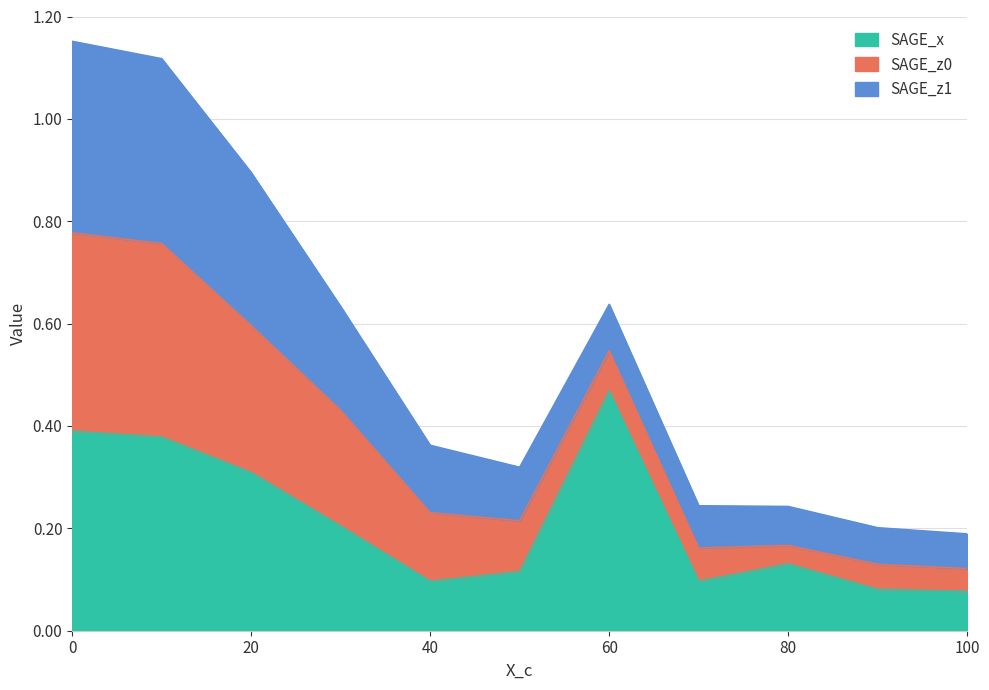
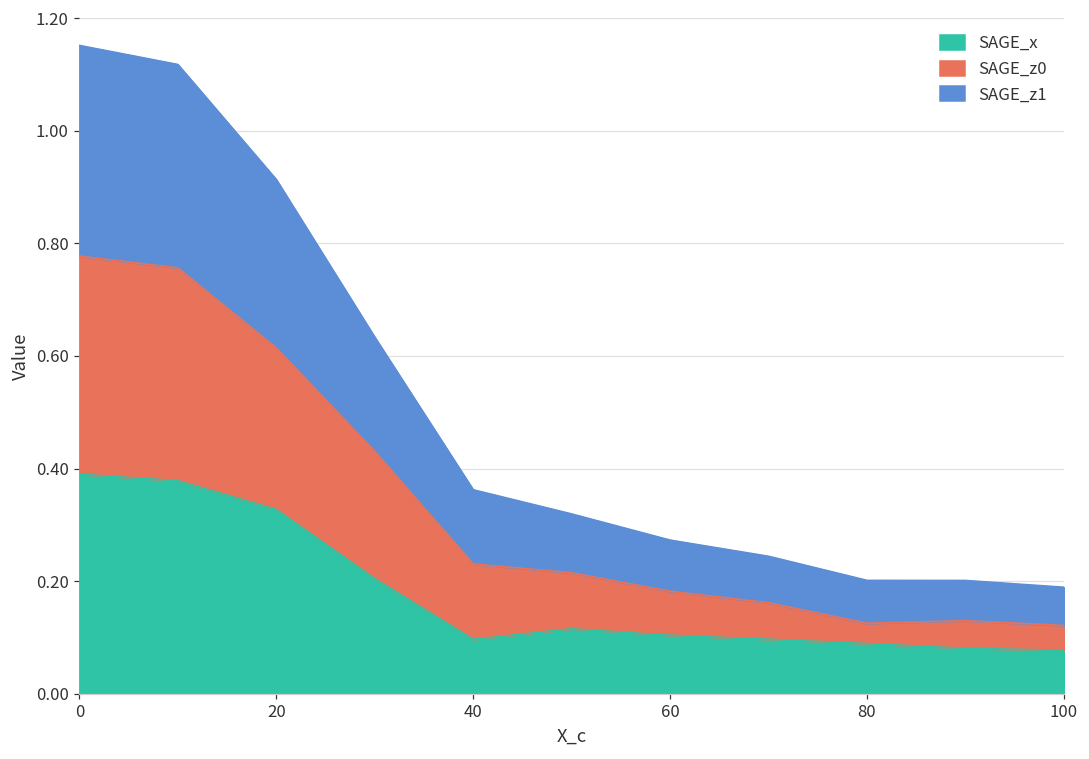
  {
    "SAGE_x": {
      "0": 0.39,
-     "20": 0.31,
+     "20": 0.33,
      "40": 0.10,
-     "60": 0.47,
-     "80": 0.13,
+     "60": 0.10,
+     "80": 0.09,
      "100": 0.08
    },
    "SAGE_z0": {
      "0": 0.78,
      "40": 0.23,
      "100": 0.12
    },
    "SAGE_z1": {
      "0": 0.37,
      "20": 0.30,
      "40": 0.13,
      "60": 0.09,
      "80": 0.08,
      "100": 0.07
    }
  }
